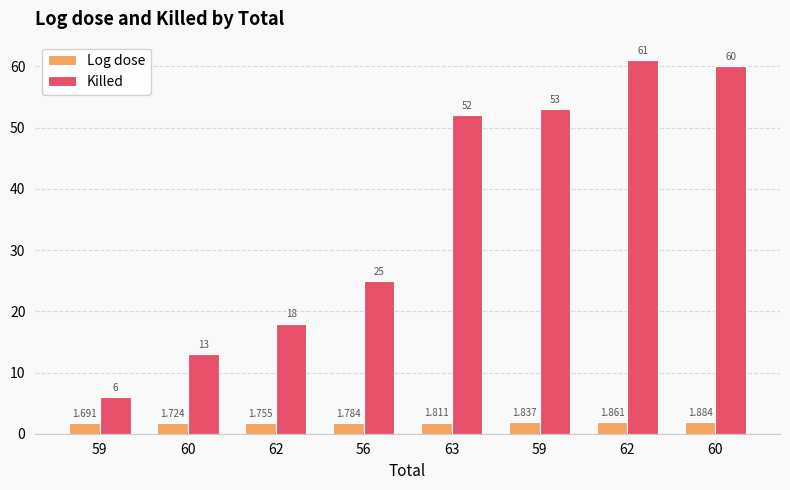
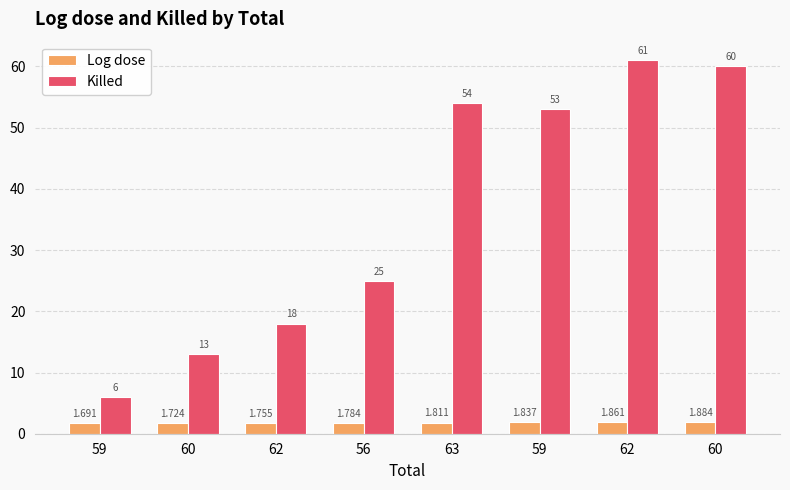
  {
    "Log dose": {
      "56": 1.784,
      "63": 1.811
    },
    "Killed": {
      "56": 25,
-     "63": 52
+     "63": 54
    }
  }
